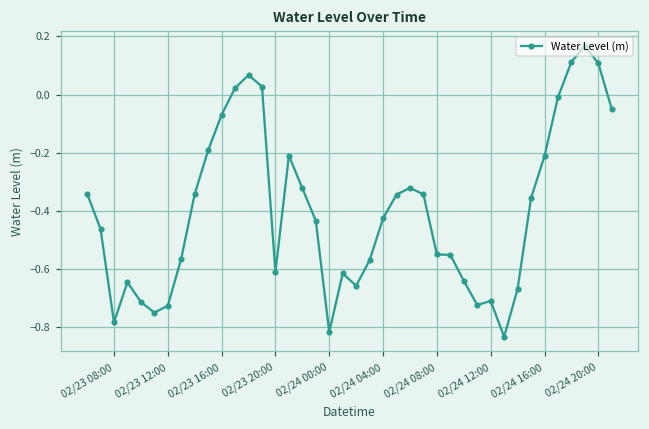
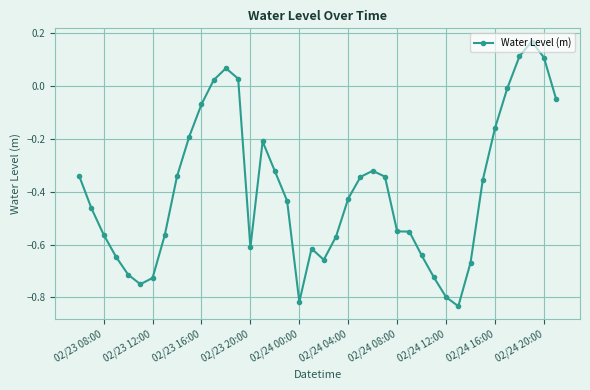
  {
-   "02/23 08:00": -0.78,
+   "02/23 08:00": -0.56,
    "02/23 12:00": -0.73,
    "02/23 16:00": -0.07,
    "02/23 20:00": -0.61,
    "02/24 00:00": -0.82,
    "02/24 04:00": -0.43,
    "02/24 08:00": -0.55,
-   "02/24 12:00": -0.71,
-   "02/24 16:00": -0.21,
+   "02/24 12:00": -0.80,
+   "02/24 16:00": -0.16,
    "02/24 20:00": 0.11
  }
